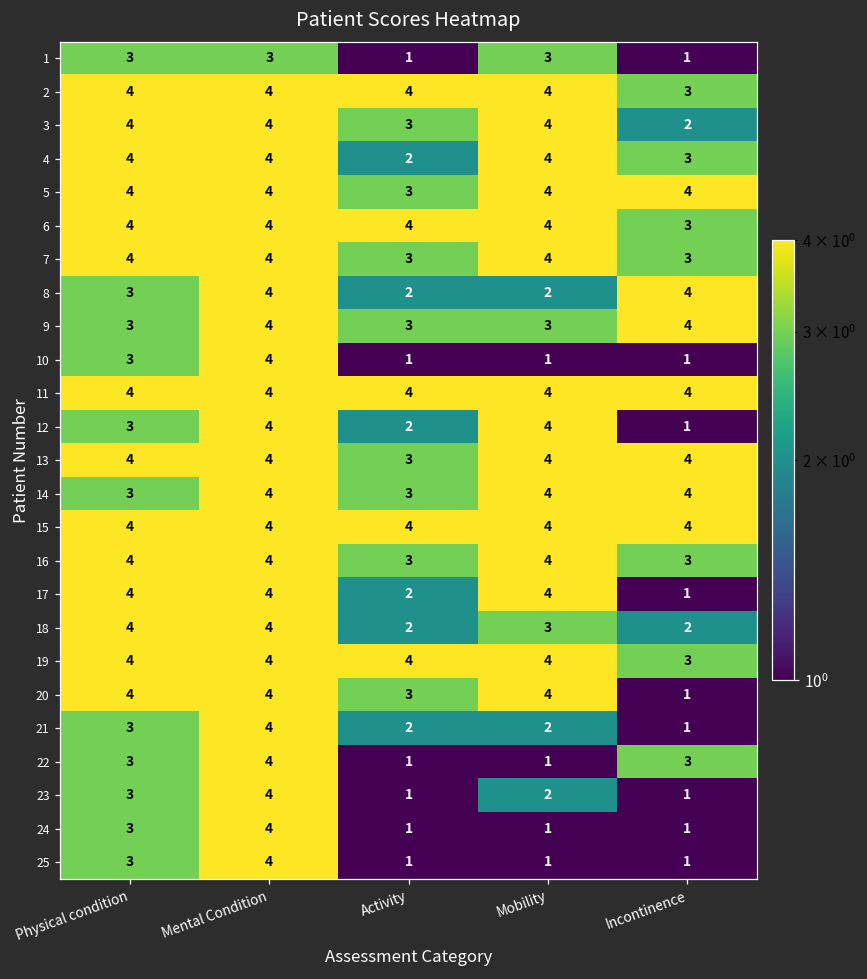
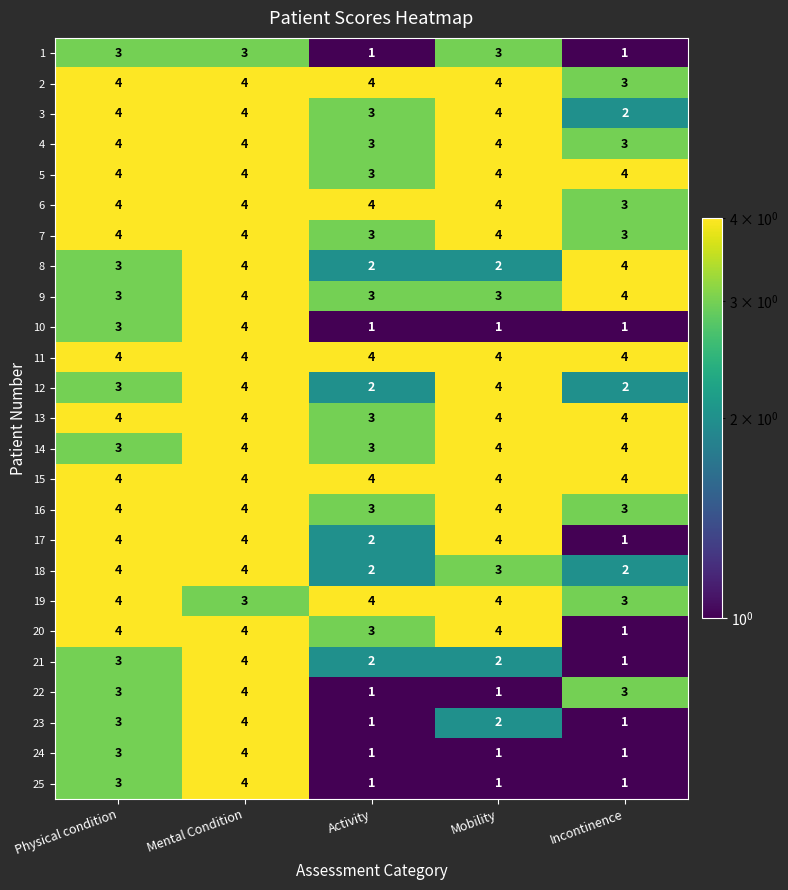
  {
    "1": {
      "Physical condition": 3,
      "Mental Condition": 3,
      "Activity": 1,
      "Mobility": 3,
      "Incontinence": 1
    },
    "2": {
      "Physical condition": 4,
      "Mental Condition": 4,
      "Activity": 4,
      "Mobility": 4,
      "Incontinence": 3
    },
    "3": {
      "Physical condition": 4,
      "Mental Condition": 4,
      "Activity": 3,
      "Mobility": 4,
      "Incontinence": 2
    },
    "4": {
      "Physical condition": 4,
      "Mental Condition": 4,
-     "Activity": 2,
+     "Activity": 3,
      "Mobility": 4,
      "Incontinence": 3
    },
    "5": {
      "Physical condition": 4,
      "Mental Condition": 4,
      "Activity": 3,
      "Mobility": 4,
      "Incontinence": 4
    },
    "6": {
      "Physical condition": 4,
      "Mental Condition": 4,
      "Activity": 4,
      "Mobility": 4,
      "Incontinence": 3
    },
    "7": {
      "Physical condition": 4,
      "Mental Condition": 4,
      "Activity": 3,
      "Mobility": 4,
      "Incontinence": 3
    },
    "8": {
      "Physical condition": 3,
      "Mental Condition": 4,
      "Activity": 2,
      "Mobility": 2,
      "Incontinence": 4
    },
    "9": {
      "Physical condition": 3,
      "Mental Condition": 4,
      "Activity": 3,
      "Mobility": 3,
      "Incontinence": 4
    },
    "10": {
      "Physical condition": 3,
      "Mental Condition": 4,
      "Activity": 1,
      "Mobility": 1,
      "Incontinence": 1
    },
    "11": {
      "Physical condition": 4,
      "Mental Condition": 4,
      "Activity": 4,
      "Mobility": 4,
      "Incontinence": 4
    },
    "12": {
      "Physical condition": 3,
      "Mental Condition": 4,
      "Activity": 2,
      "Mobility": 4,
-     "Incontinence": 1
+     "Incontinence": 2
    },
    "13": {
      "Physical condition": 4,
      "Mental Condition": 4,
      "Activity": 3,
      "Mobility": 4,
      "Incontinence": 4
    },
    "14": {
      "Physical condition": 3,
      "Mental Condition": 4,
      "Activity": 3,
      "Mobility": 4,
      "Incontinence": 4
    },
    "15": {
      "Physical condition": 4,
      "Mental Condition": 4,
      "Activity": 4,
      "Mobility": 4,
      "Incontinence": 4
    },
    "16": {
      "Physical condition": 4,
      "Mental Condition": 4,
      "Activity": 3,
      "Mobility": 4,
      "Incontinence": 3
    },
    "17": {
      "Physical condition": 4,
      "Mental Condition": 4,
      "Activity": 2,
      "Mobility": 4,
      "Incontinence": 1
    },
    "18": {
      "Physical condition": 4,
      "Mental Condition": 4,
      "Activity": 2,
      "Mobility": 3,
      "Incontinence": 2
    },
    "19": {
      "Physical condition": 4,
-     "Mental Condition": 4,
+     "Mental Condition": 3,
      "Activity": 4,
      "Mobility": 4,
      "Incontinence": 3
    },
    "20": {
      "Physical condition": 4,
      "Mental Condition": 4,
      "Activity": 3,
      "Mobility": 4,
      "Incontinence": 1
    },
    "21": {
      "Physical condition": 3,
      "Mental Condition": 4,
      "Activity": 2,
      "Mobility": 2,
      "Incontinence": 1
    },
    "22": {
      "Physical condition": 3,
      "Mental Condition": 4,
      "Activity": 1,
      "Mobility": 1,
      "Incontinence": 3
    },
    "23": {
      "Physical condition": 3,
      "Mental Condition": 4,
      "Activity": 1,
      "Mobility": 2,
      "Incontinence": 1
    },
    "24": {
      "Physical condition": 3,
      "Mental Condition": 4,
      "Activity": 1,
      "Mobility": 1,
      "Incontinence": 1
    },
    "25": {
      "Physical condition": 3,
      "Mental Condition": 4,
      "Activity": 1,
      "Mobility": 1,
      "Incontinence": 1
    }
  }
